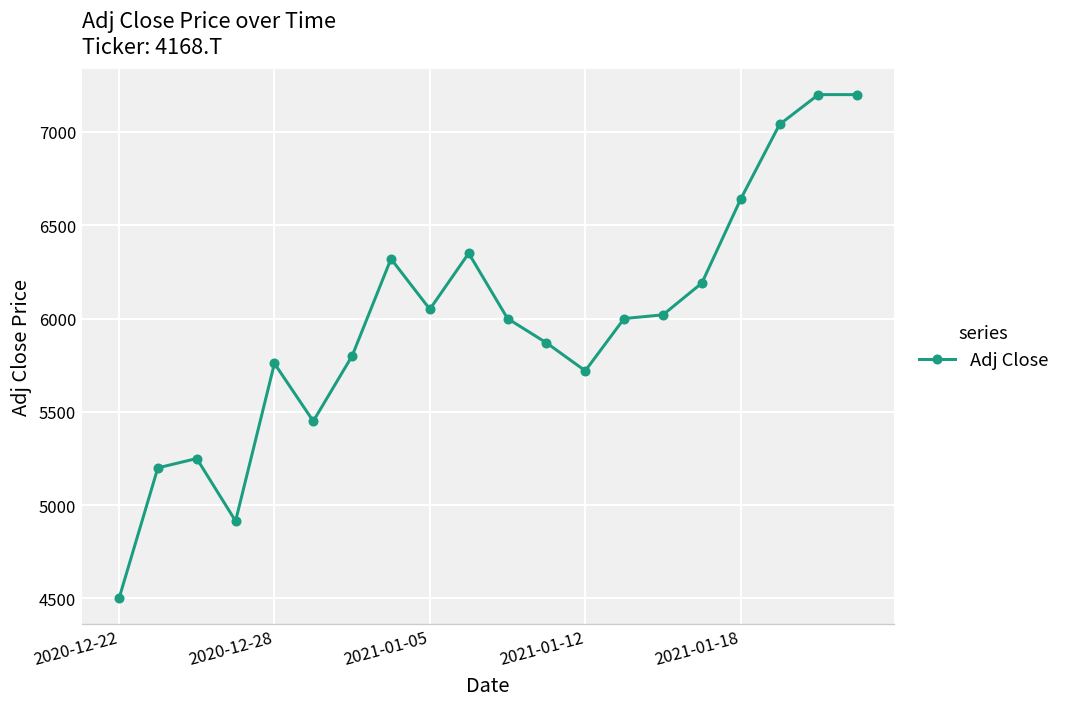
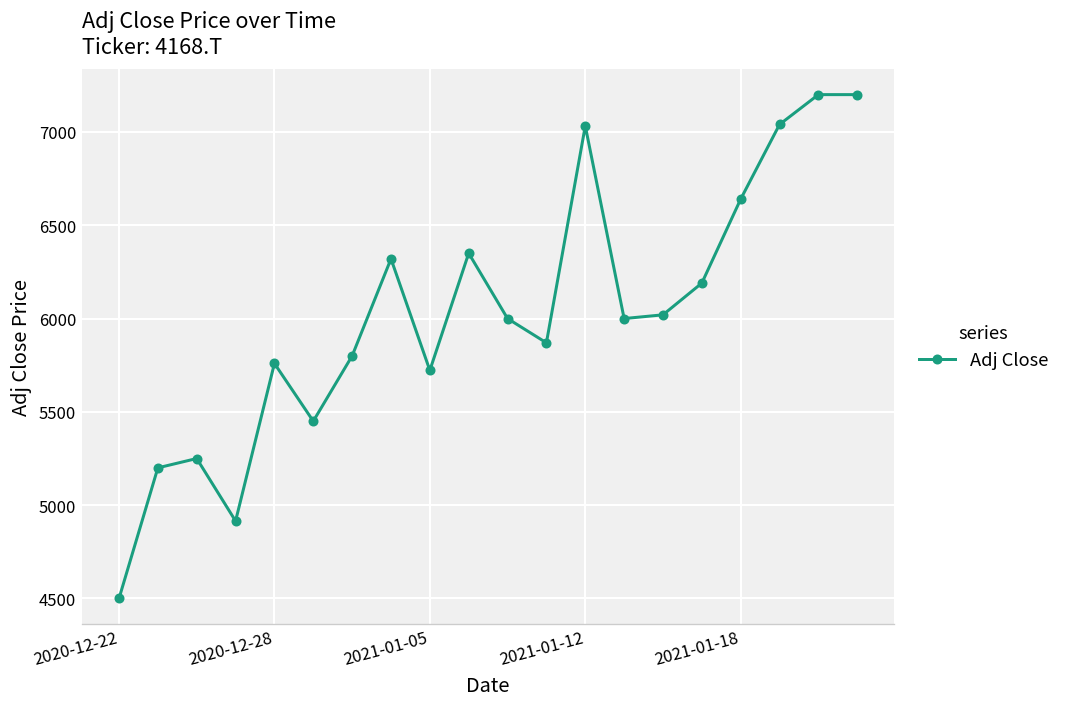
  {
    "2020-12-22": 4500,
    "2020-12-28": 5760,
-   "2021-01-05": 6050,
-   "2021-01-12": 5720,
+   "2021-01-05": 5720,
+   "2021-01-12": 7030,
    "2021-01-18": 6640
  }
